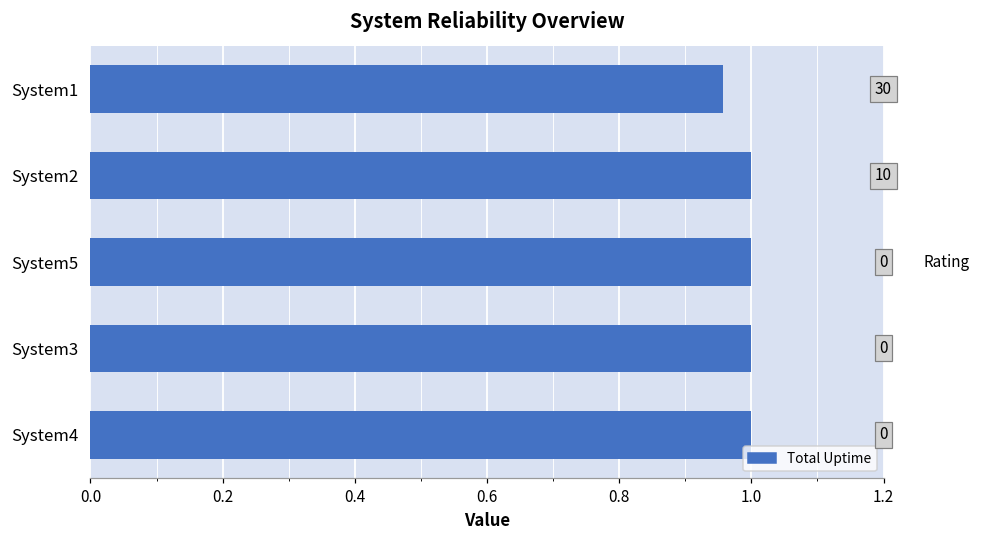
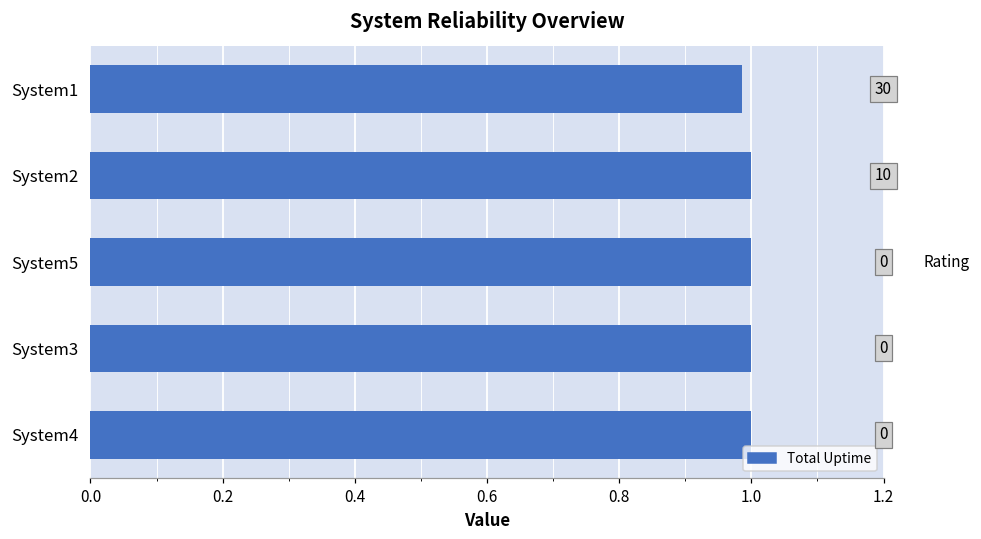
  {
-   "System1": 0.96,
+   "System1": 0.99,
    "System2": 1.00,
    "System5": 1.00,
    "System3": 1.00,
    "System4": 1.00
  }
